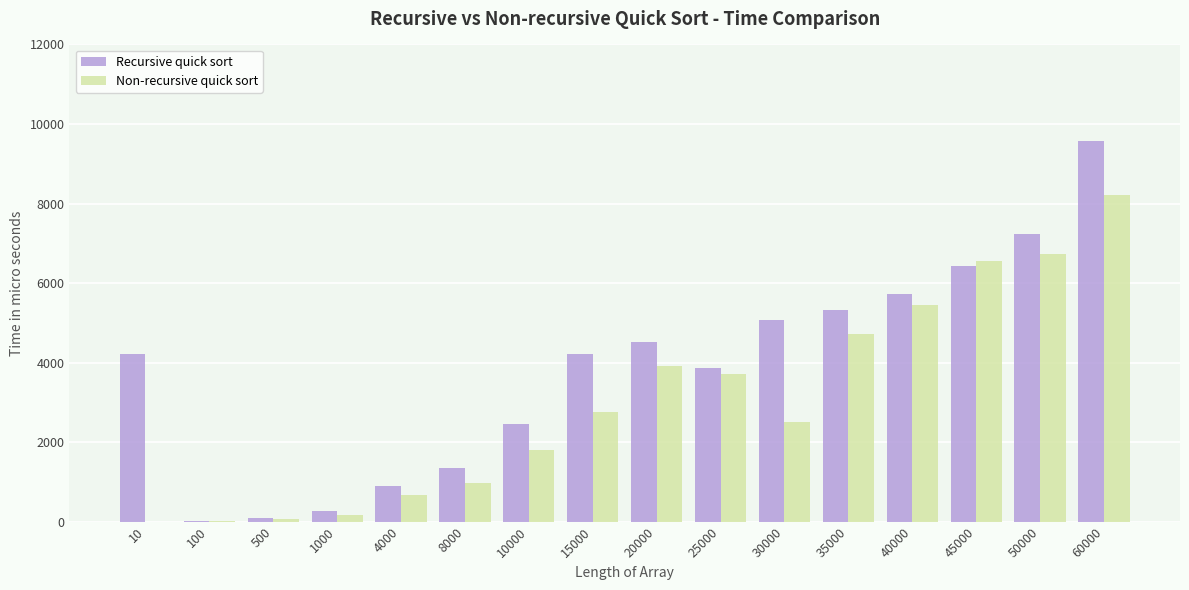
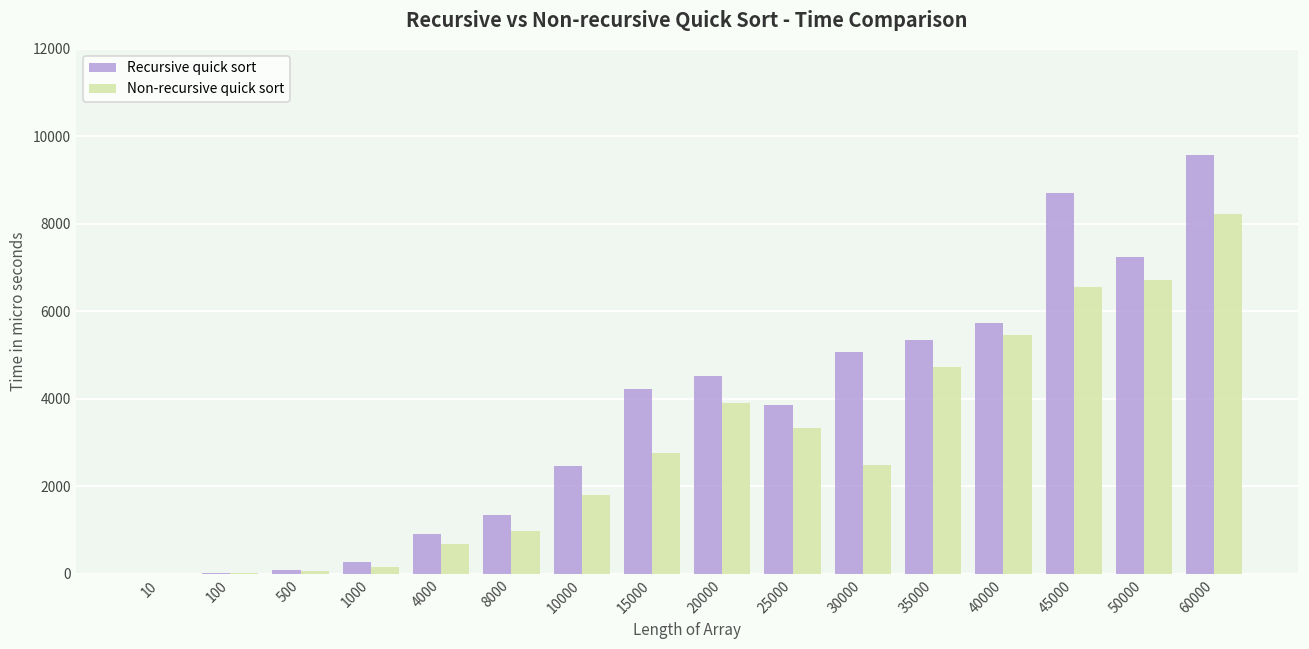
  {
    "Recursive quick sort": {
-     "10": 4200,
+     "10": 0,
      "500": 100,
      "1000": 300,
      "4000": 900,
      "8000": 1400,
      "10000": 2500,
      "15000": 4200,
      "20000": 4500,
      "25000": 3900,
      "30000": 5100,
      "35000": 5300,
      "40000": 5700,
-     "45000": 6400,
+     "45000": 8700,
      "50000": 7200,
      "60000": 9600
    },
    "Non-recursive quick sort": {
      "10": 0,
      "500": 100,
      "1000": 200,
      "4000": 700,
      "8000": 1000,
      "10000": 1800,
      "15000": 2800,
      "20000": 3900,
-     "25000": 3700,
+     "25000": 3300,
      "30000": 2500,
      "35000": 4700,
      "40000": 5500,
      "45000": 6600,
      "50000": 6700,
      "60000": 8200
    }
  }
